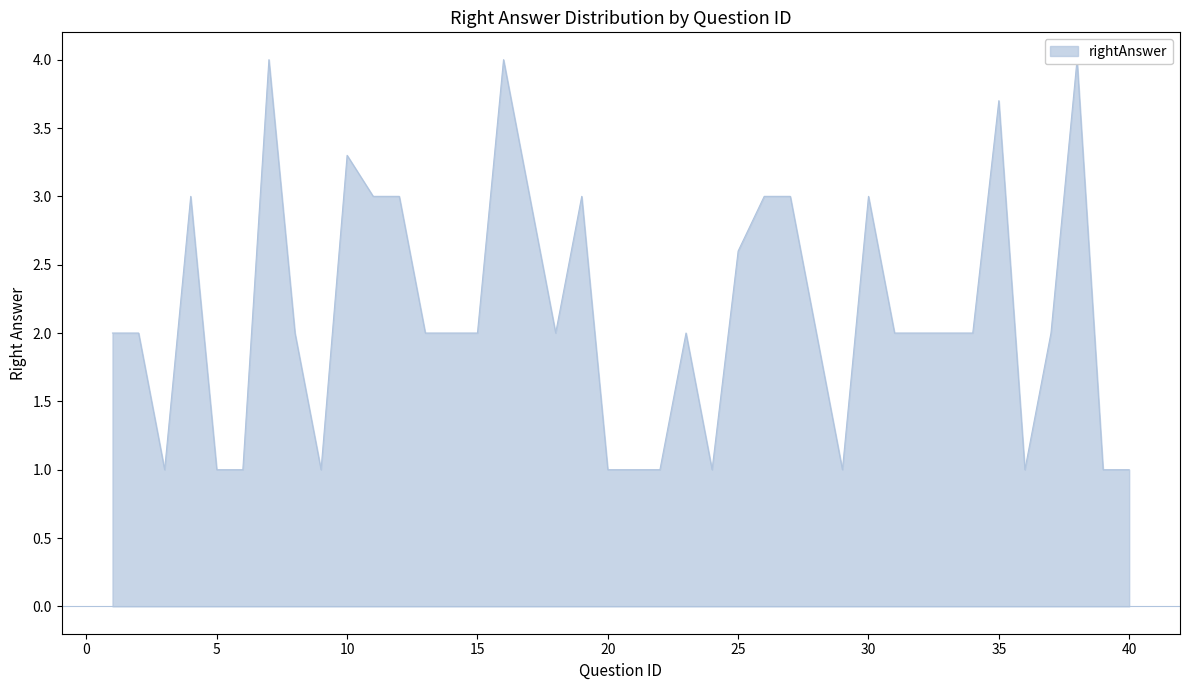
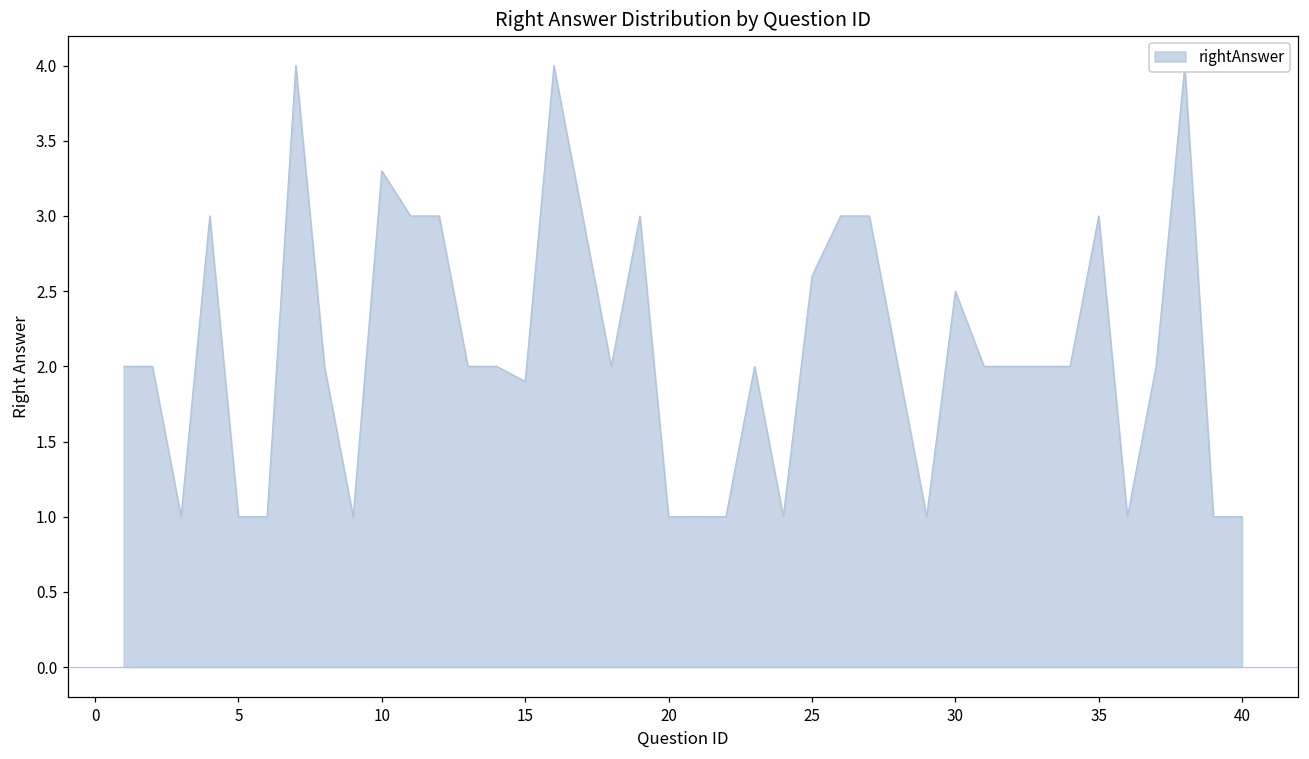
  {
    "5": 1.0,
    "10": 3.3,
-   "15": 2.0,
+   "15": 1.9,
    "20": 1.0,
    "25": 2.6,
-   "30": 3.0,
-   "35": 3.7,
+   "30": 2.5,
+   "35": 3.0,
    "40": 1.0
  }
